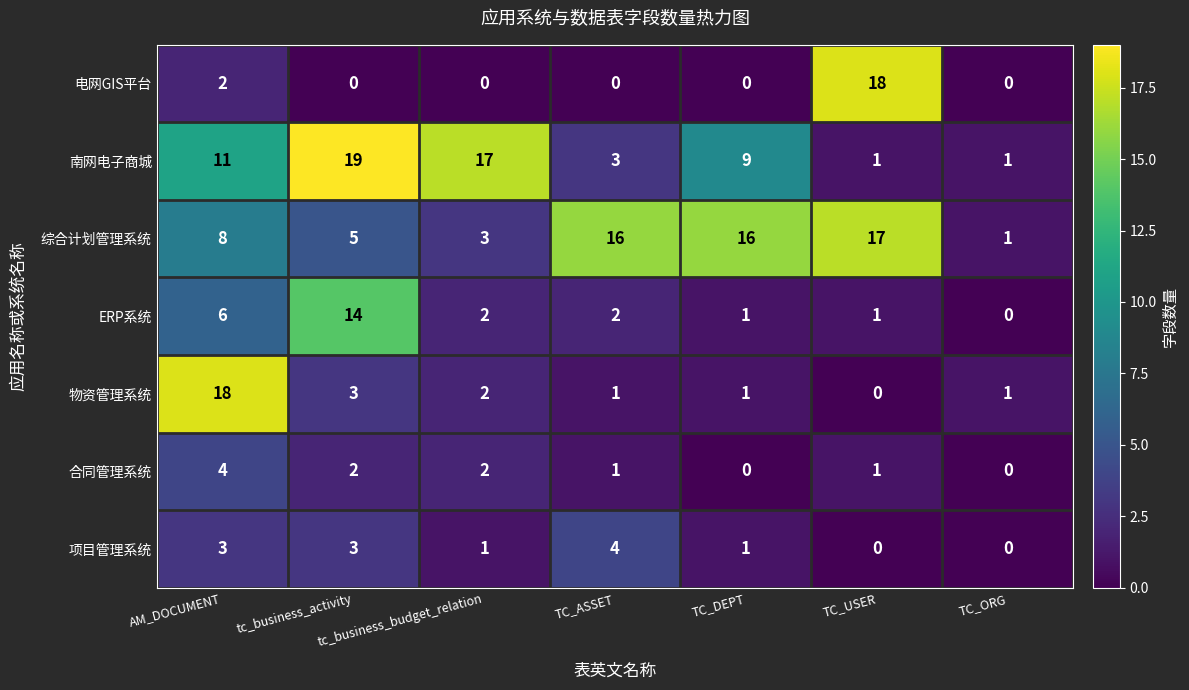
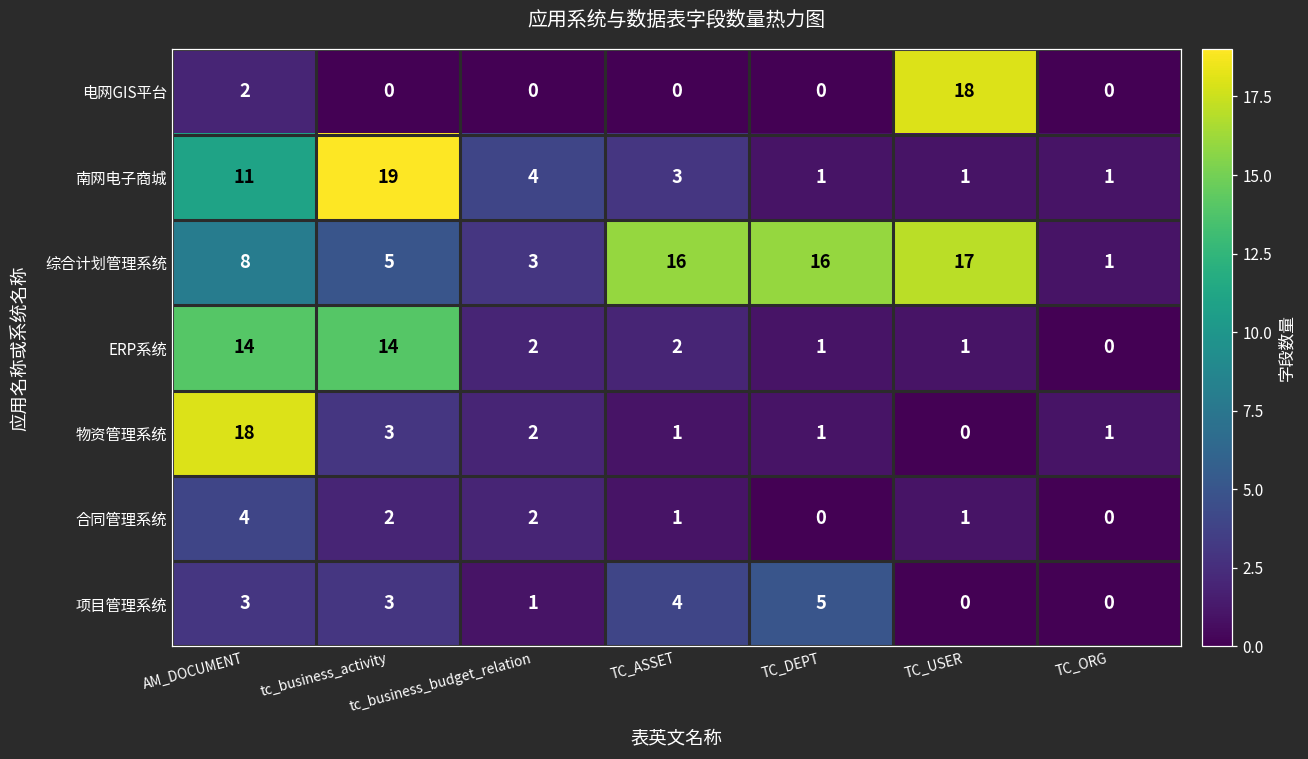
  {
    "电网GIS平台": {
      "AM_DOCUMENT": 2,
      "tc_business_activity": 0,
      "tc_business_budget_relation": 0,
      "TC_ASSET": 0,
      "TC_DEPT": 0,
      "TC_USER": 18,
      "TC_ORG": 0
    },
    "南网电子商城": {
      "AM_DOCUMENT": 11,
      "tc_business_activity": 19,
-     "tc_business_budget_relation": 17,
+     "tc_business_budget_relation": 4,
      "TC_ASSET": 3,
-     "TC_DEPT": 9,
+     "TC_DEPT": 1,
      "TC_USER": 1,
      "TC_ORG": 1
    },
    "综合计划管理系统": {
      "AM_DOCUMENT": 8,
      "tc_business_activity": 5,
      "tc_business_budget_relation": 3,
      "TC_ASSET": 16,
      "TC_DEPT": 16,
      "TC_USER": 17,
      "TC_ORG": 1
    },
    "ERP系统": {
-     "AM_DOCUMENT": 6,
+     "AM_DOCUMENT": 14,
      "tc_business_activity": 14,
      "tc_business_budget_relation": 2,
      "TC_ASSET": 2,
      "TC_DEPT": 1,
      "TC_USER": 1,
      "TC_ORG": 0
    },
    "物资管理系统": {
      "AM_DOCUMENT": 18,
      "tc_business_activity": 3,
      "tc_business_budget_relation": 2,
      "TC_ASSET": 1,
      "TC_DEPT": 1,
      "TC_USER": 0,
      "TC_ORG": 1
    },
    "合同管理系统": {
      "AM_DOCUMENT": 4,
      "tc_business_activity": 2,
      "tc_business_budget_relation": 2,
      "TC_ASSET": 1,
      "TC_DEPT": 0,
      "TC_USER": 1,
      "TC_ORG": 0
    },
    "项目管理系统": {
      "AM_DOCUMENT": 3,
      "tc_business_activity": 3,
      "tc_business_budget_relation": 1,
      "TC_ASSET": 4,
-     "TC_DEPT": 1,
+     "TC_DEPT": 5,
      "TC_USER": 0,
      "TC_ORG": 0
    }
  }
